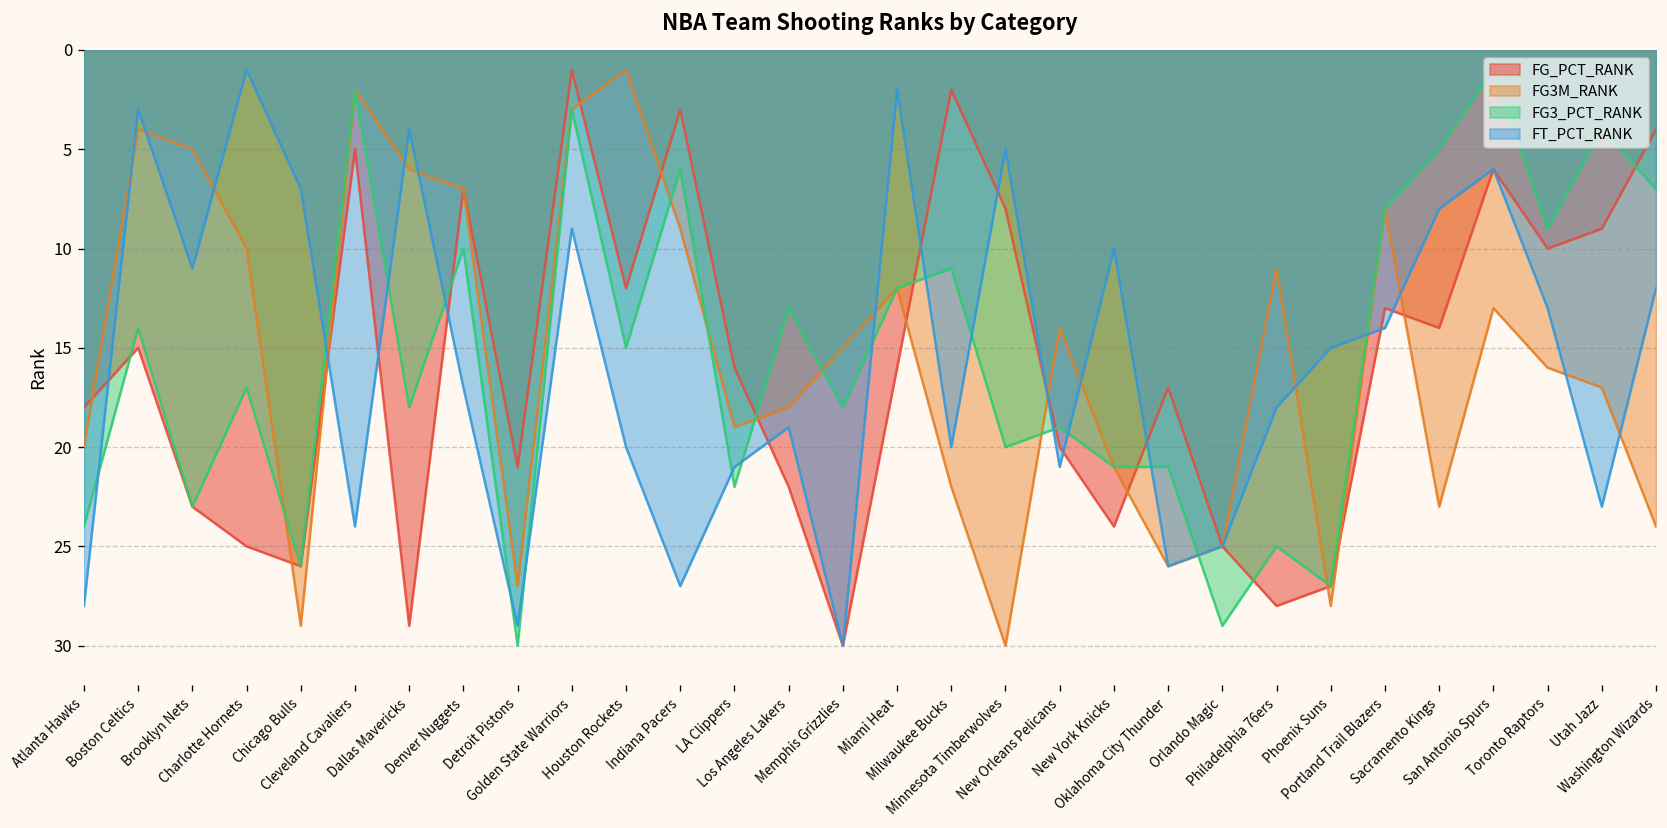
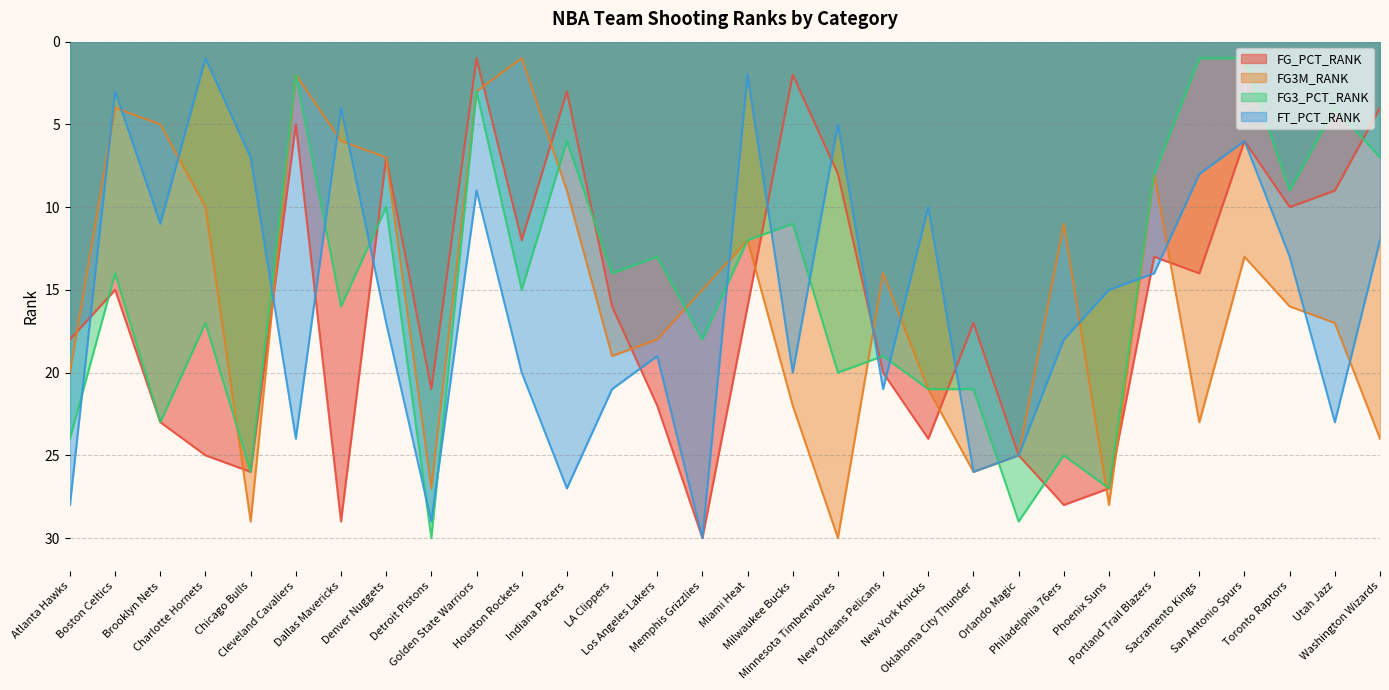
  {
    "FG3_PCT_RANK": {
      "Atlanta Hawks": 24,
      "Boston Celtics": 14,
      "Charlotte Hornets": 17,
-     "Dallas Mavericks": 18,
+     "Dallas Mavericks": 16,
      "Denver Nuggets": 10,
      "Detroit Pistons": 30,
      "Houston Rockets": 15,
      "Indiana Pacers": 6,
-     "LA Clippers": 22,
+     "LA Clippers": 14,
      "Los Angeles Lakers": 13,
      "Memphis Grizzlies": 18,
      "Milwaukee Bucks": 11,
      "Minnesota Timberwolves": 20,
      "New Orleans Pelicans": 19,
      "Oklahoma City Thunder": 21,
      "Orlando Magic": 29,
      "Philadelphia 76ers": 25,
-     "Sacramento Kings": 5,
+     "Sacramento Kings": 1,
      "Toronto Raptors": 9,
      "Washington Wizards": 7
    },
    "FT_PCT_RANK": {
      "Atlanta Hawks": 28,
      "Boston Celtics": 3,
      "Brooklyn Nets": 11,
      "Charlotte Hornets": 1,
      "Chicago Bulls": 7,
      "Cleveland Cavaliers": 24,
      "Dallas Mavericks": 4,
      "Denver Nuggets": 17,
      "Detroit Pistons": 29,
      "Golden State Warriors": 9,
      "Houston Rockets": 20,
      "Indiana Pacers": 27,
      "LA Clippers": 21,
      "Los Angeles Lakers": 19,
      "Miami Heat": 2,
      "Milwaukee Bucks": 20,
      "Minnesota Timberwolves": 5,
      "New Orleans Pelicans": 21,
      "New York Knicks": 10,
      "Philadelphia 76ers": 18,
      "Phoenix Suns": 15,
      "Portland Trail Blazers": 14,
      "Sacramento Kings": 8,
      "Toronto Raptors": 13,
      "Utah Jazz": 23,
      "Washington Wizards": 12
    }
  }
